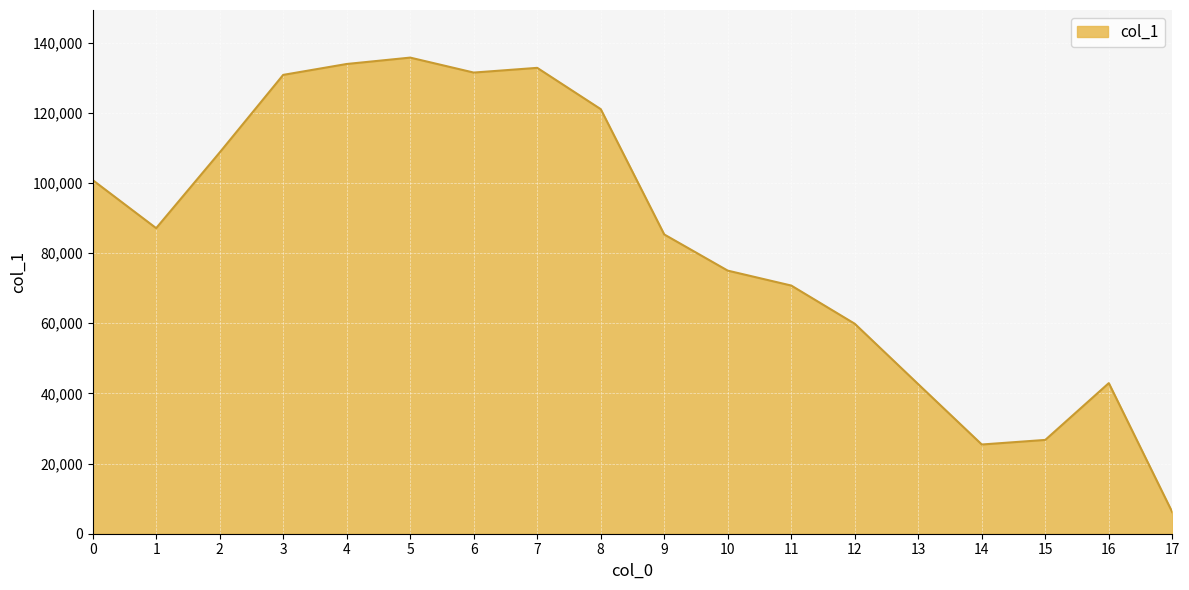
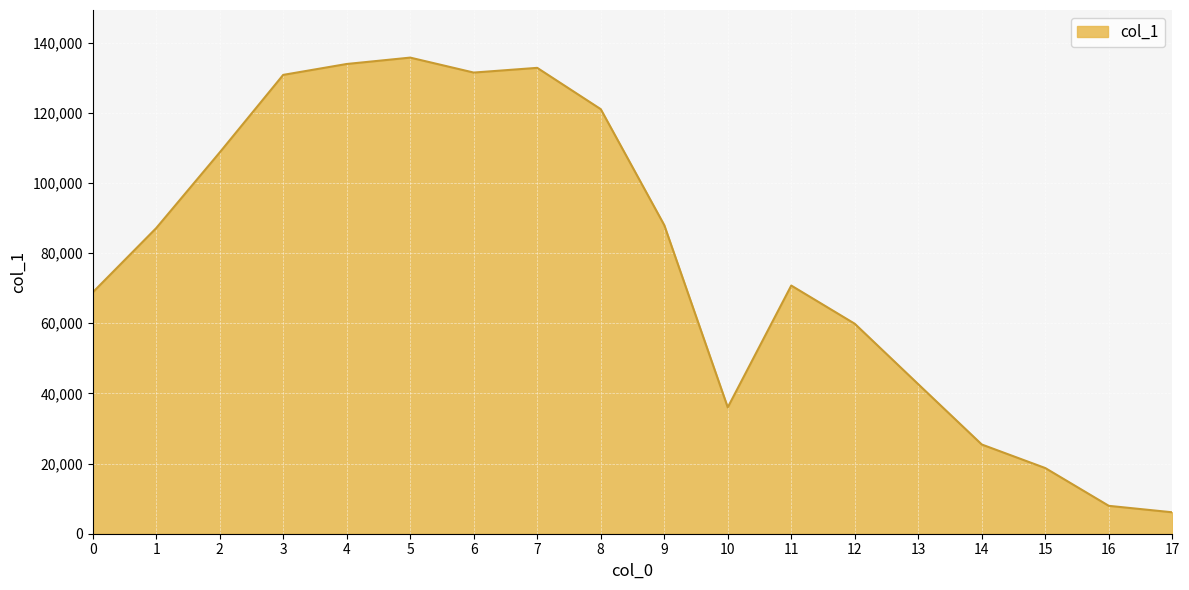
  {
-   "0": "101,000",
+   "0": "69,000",
    "1": "87,000",
    "2": "109,000",
    "3": "131,000",
    "4": "134,000",
    "5": "136,000",
    "6": "131,000",
    "7": "133,000",
    "8": "121,000",
-   "9": "85,000",
-   "10": "75,000",
+   "9": "88,000",
+   "10": "36,000",
    "11": "71,000",
    "12": "60,000",
    "13": "43,000",
    "14": "25,000",
-   "15": "27,000",
-   "16": "43,000",
+   "15": "19,000",
+   "16": "8,000",
    "17": "6,000"
  }
